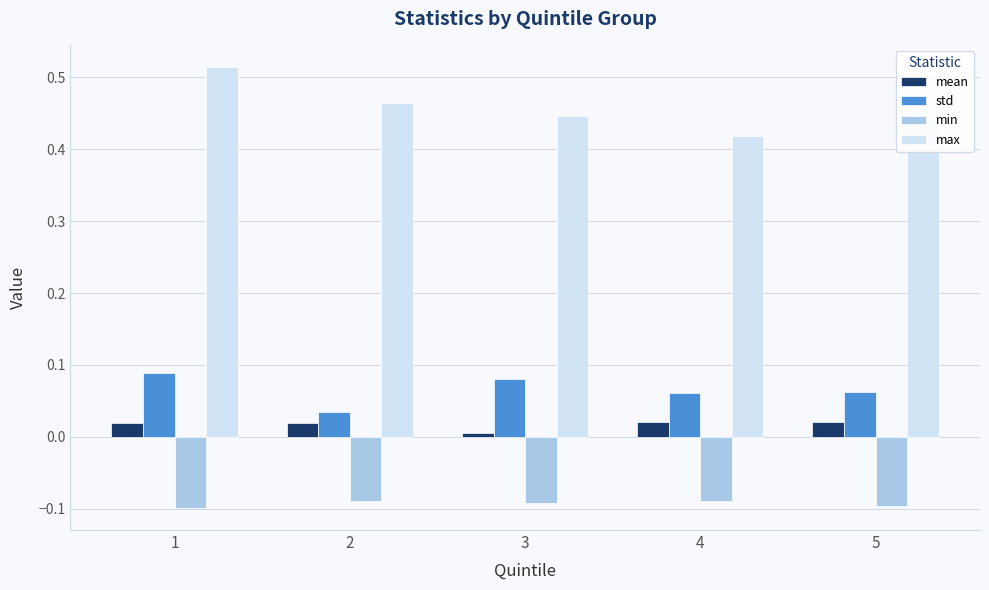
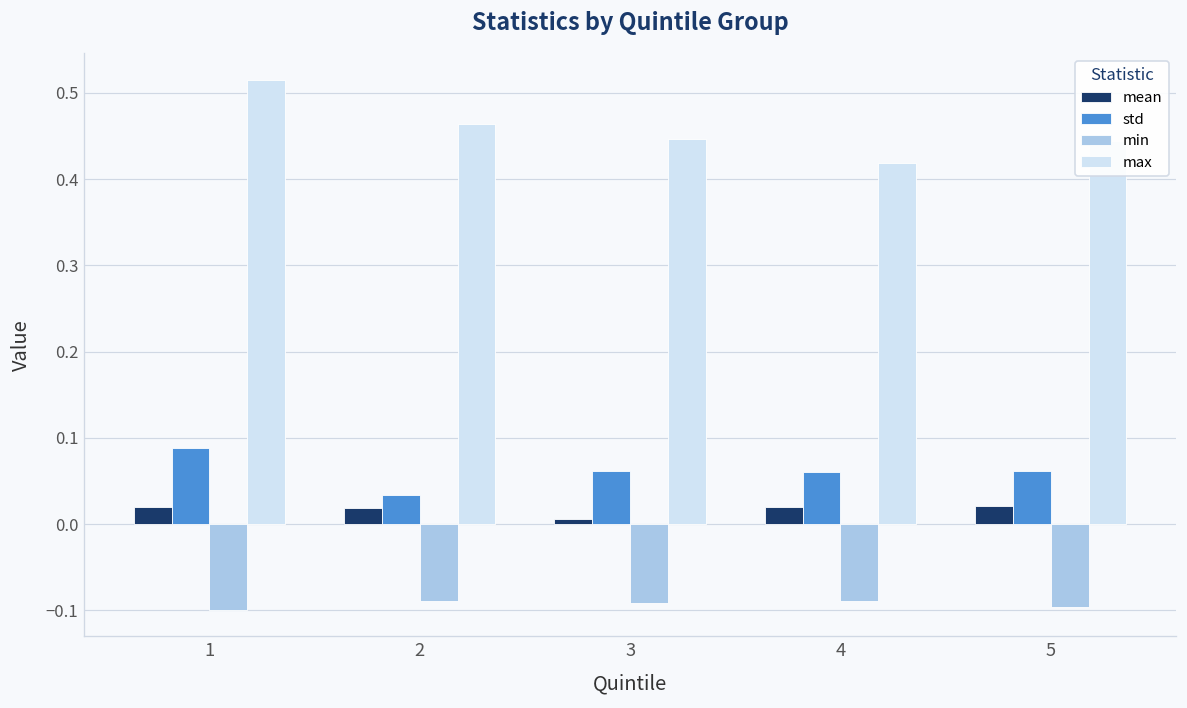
  {
    "mean": {
      "1": 0.02,
      "2": 0.02,
      "3": 0.01,
      "4": 0.02,
      "5": 0.02
    },
    "std": {
      "1": 0.09,
      "2": 0.03,
-     "3": 0.08,
+     "3": 0.06,
      "4": 0.06,
      "5": 0.06
    }
  }
